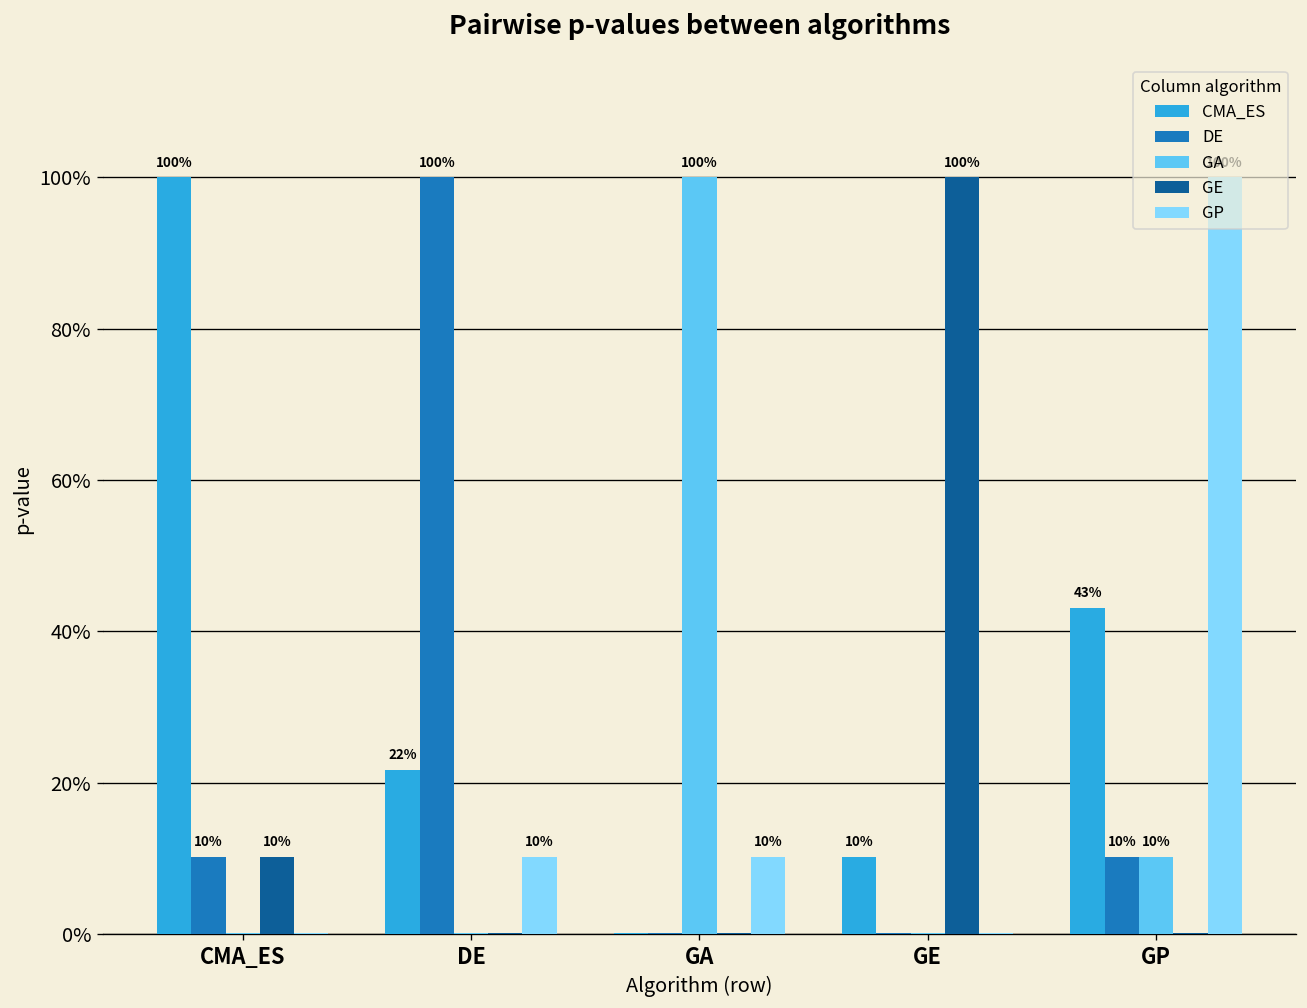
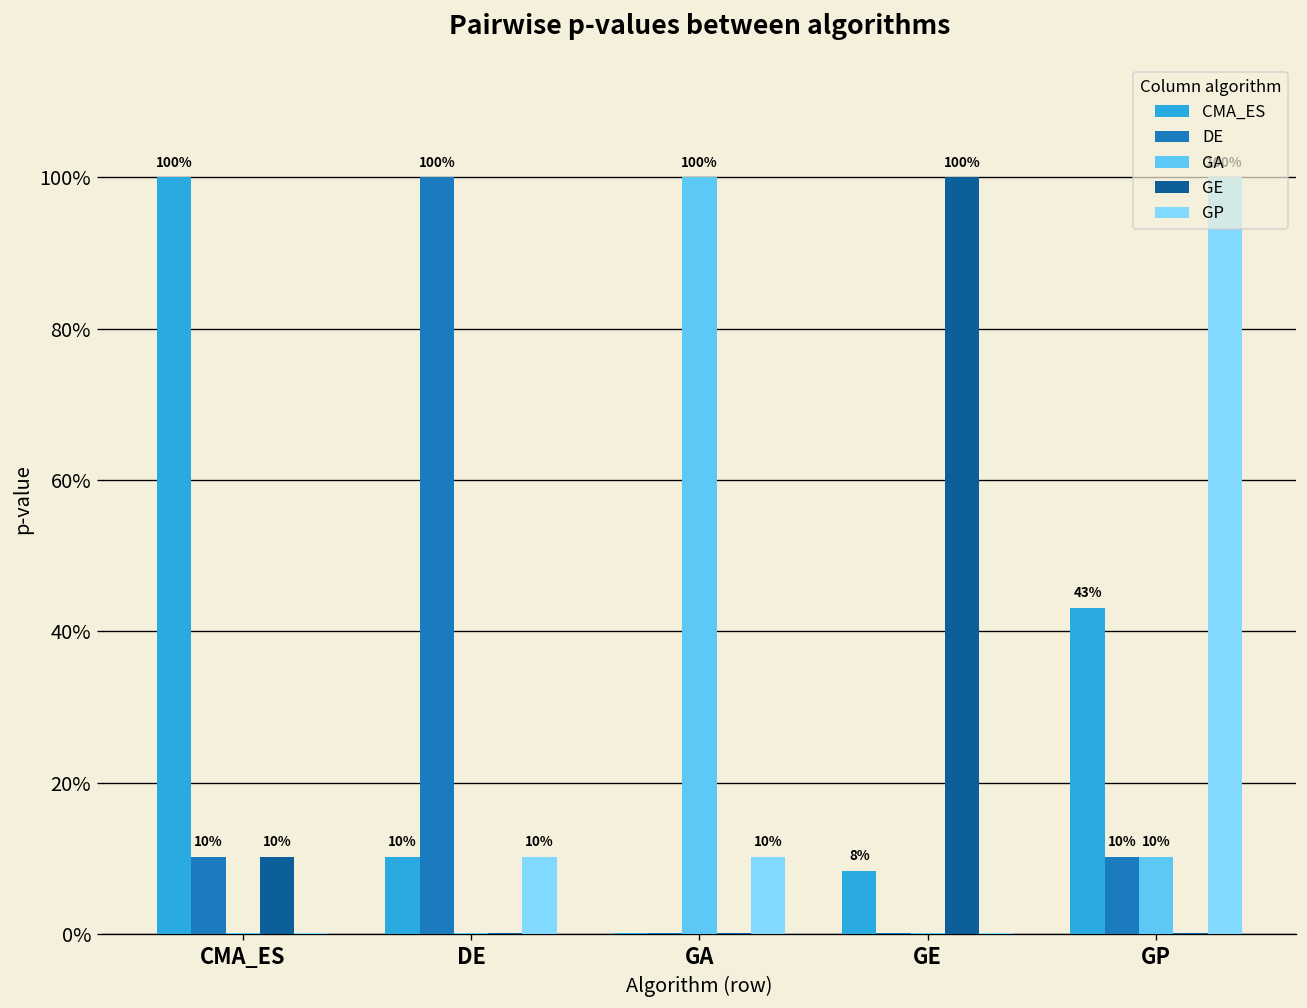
  {
    "CMA_ES": {
      "CMA_ES": "100%",
-     "DE": "22%",
-     "GE": "10%",
+     "DE": "10%",
+     "GE": "8%",
      "GP": "43%"
    }
  }
